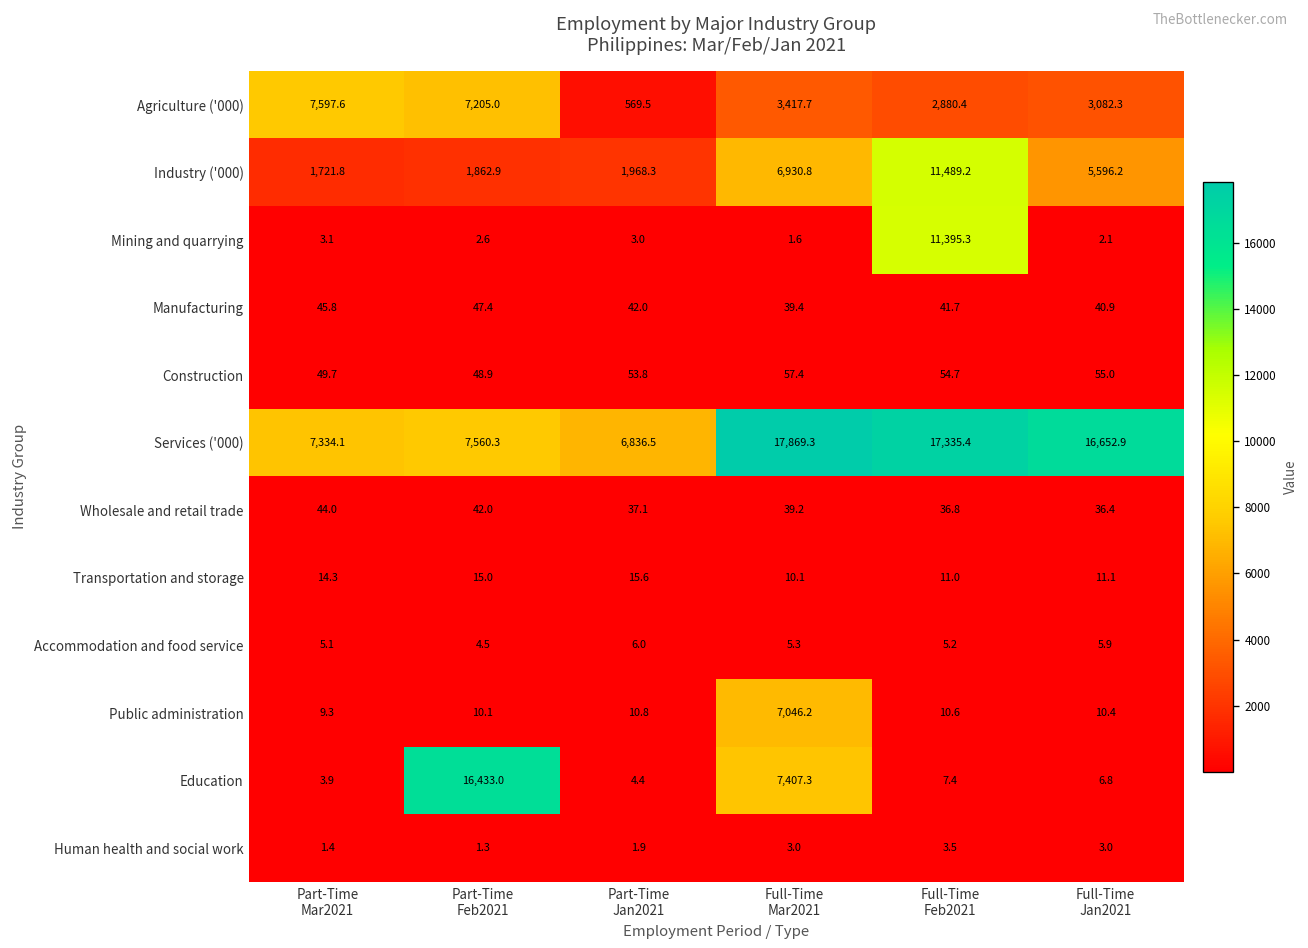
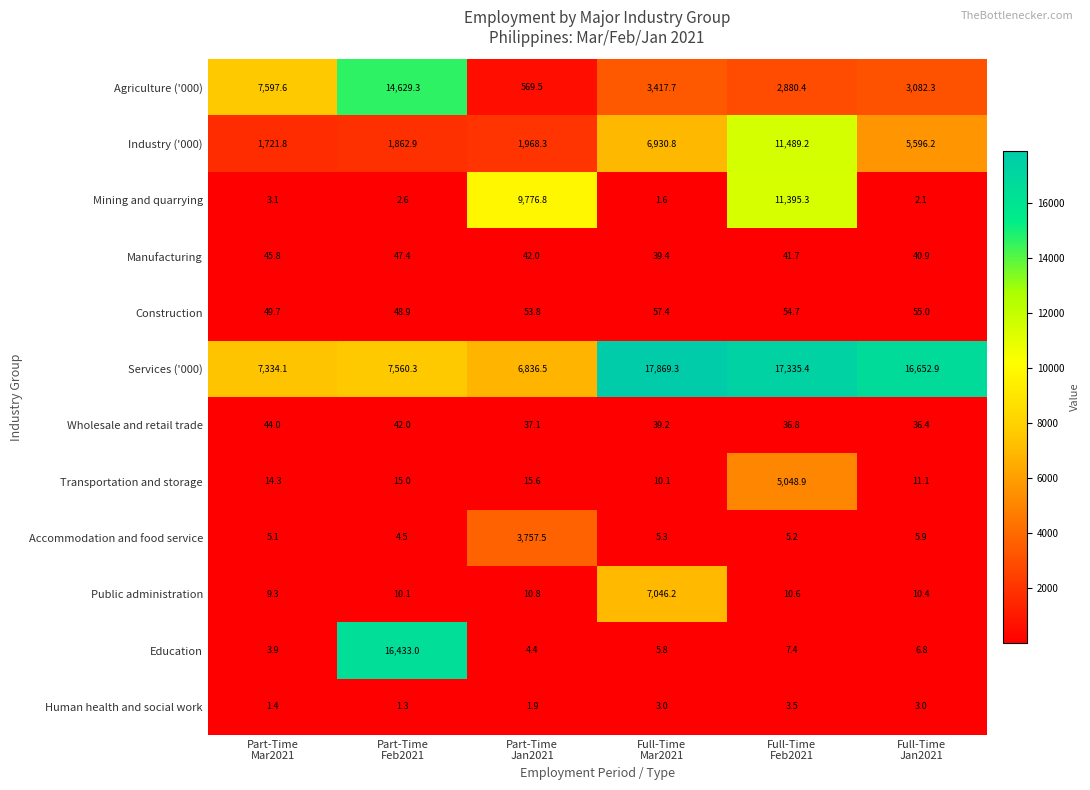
  {
    "Agriculture ('000)": {
      "Part-Time Mar2021": "7,597.6",
-     "Part-Time Feb2021": "7,205.0",
+     "Part-Time Feb2021": "14,629.3",
      "Part-Time Jan2021": "569.5",
      "Full-Time Mar2021": "3,417.7",
      "Full-Time Feb2021": "2,880.4",
      "Full-Time Jan2021": "3,082.3"
    },
    "Industry ('000)": {
      "Part-Time Mar2021": "1,721.8",
      "Part-Time Feb2021": "1,862.9",
      "Part-Time Jan2021": "1,968.3",
      "Full-Time Mar2021": "6,930.8",
      "Full-Time Feb2021": "11,489.2",
      "Full-Time Jan2021": "5,596.2"
    },
    "Mining and quarrying": {
      "Part-Time Mar2021": "3.1",
      "Part-Time Feb2021": "2.6",
-     "Part-Time Jan2021": "3.0",
+     "Part-Time Jan2021": "9,776.8",
      "Full-Time Mar2021": "1.6",
      "Full-Time Feb2021": "11,395.3",
      "Full-Time Jan2021": "2.1"
    },
    "Manufacturing": {
      "Part-Time Mar2021": "45.8",
      "Part-Time Feb2021": "47.4",
      "Part-Time Jan2021": "42.0",
      "Full-Time Mar2021": "39.4",
      "Full-Time Feb2021": "41.7",
      "Full-Time Jan2021": "40.9"
    },
    "Construction": {
      "Part-Time Mar2021": "49.7",
      "Part-Time Feb2021": "48.9",
      "Part-Time Jan2021": "53.8",
      "Full-Time Mar2021": "57.4",
      "Full-Time Feb2021": "54.7",
      "Full-Time Jan2021": "55.0"
    },
    "Services ('000)": {
      "Part-Time Mar2021": "7,334.1",
      "Part-Time Feb2021": "7,560.3",
      "Part-Time Jan2021": "6,836.5",
      "Full-Time Mar2021": "17,869.3",
      "Full-Time Feb2021": "17,335.4",
      "Full-Time Jan2021": "16,652.9"
    },
    "Wholesale and retail trade": {
      "Part-Time Mar2021": "44.0",
      "Part-Time Feb2021": "42.0",
      "Part-Time Jan2021": "37.1",
      "Full-Time Mar2021": "39.2",
      "Full-Time Feb2021": "36.8",
      "Full-Time Jan2021": "36.4"
    },
    "Transportation and storage": {
      "Part-Time Mar2021": "14.3",
      "Part-Time Feb2021": "15.0",
      "Part-Time Jan2021": "15.6",
      "Full-Time Mar2021": "10.1",
-     "Full-Time Feb2021": "11.0",
+     "Full-Time Feb2021": "5,048.9",
      "Full-Time Jan2021": "11.1"
    },
    "Accommodation and food service": {
      "Part-Time Mar2021": "5.1",
      "Part-Time Feb2021": "4.5",
-     "Part-Time Jan2021": "6.0",
+     "Part-Time Jan2021": "3,757.5",
      "Full-Time Mar2021": "5.3",
      "Full-Time Feb2021": "5.2",
      "Full-Time Jan2021": "5.9"
    },
    "Public administration": {
      "Part-Time Mar2021": "9.3",
      "Part-Time Feb2021": "10.1",
      "Part-Time Jan2021": "10.8",
      "Full-Time Mar2021": "7,046.2",
      "Full-Time Feb2021": "10.6",
      "Full-Time Jan2021": "10.4"
    },
    "Education": {
      "Part-Time Mar2021": "3.9",
      "Part-Time Feb2021": "16,433.0",
      "Part-Time Jan2021": "4.4",
-     "Full-Time Mar2021": "7,407.3",
+     "Full-Time Mar2021": "5.8",
      "Full-Time Feb2021": "7.4",
      "Full-Time Jan2021": "6.8"
    },
    "Human health and social work": {
      "Part-Time Mar2021": "1.4",
      "Part-Time Feb2021": "1.3",
      "Part-Time Jan2021": "1.9",
      "Full-Time Mar2021": "3.0",
      "Full-Time Feb2021": "3.5",
      "Full-Time Jan2021": "3.0"
    }
  }
